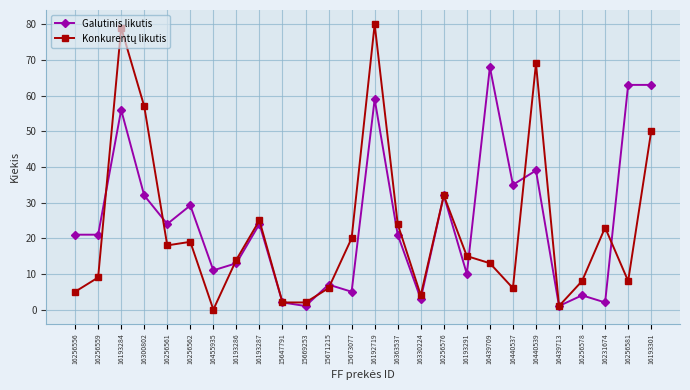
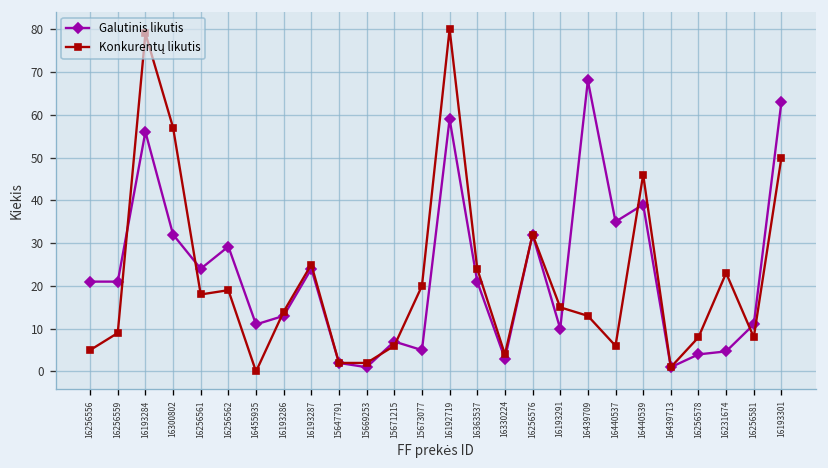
  {
    "Galutinis likutis": {
      "16256556": 21,
      "16256559": 21,
      "16193284": 56,
      "16300802": 32,
      "16256561": 24,
      "16256562": 29,
      "16455935": 11,
      "16193286": 13,
      "16193287": 24,
      "15669253": 1,
      "15671215": 7,
      "15673077": 5,
      "16192719": 59,
      "16363537": 21,
      "16330224": 3,
      "16193291": 10,
      "16439709": 68,
      "16440537": 35,
      "16440539": 39,
      "16256578": 4,
-     "16231674": 2,
-     "16256581": 63,
+     "16231674": 5,
+     "16256581": 11,
      "16193301": 63
    },
    "Konkurentų likutis": {
      "16256556": 5,
      "16256559": 9,
      "16300802": 57,
      "16256561": 18,
      "16256562": 19,
      "16455935": 0,
      "16193286": 14,
      "16193287": 25,
      "15669253": 2,
      "15671215": 6,
      "15673077": 20,
      "16192719": 80,
      "16363537": 24,
      "16330224": 4,
      "16193291": 15,
      "16439709": 13,
      "16440537": 6,
-     "16440539": 69,
+     "16440539": 46,
      "16256578": 8,
      "16231674": 23,
      "16256581": 8,
      "16193301": 50
    }
  }
